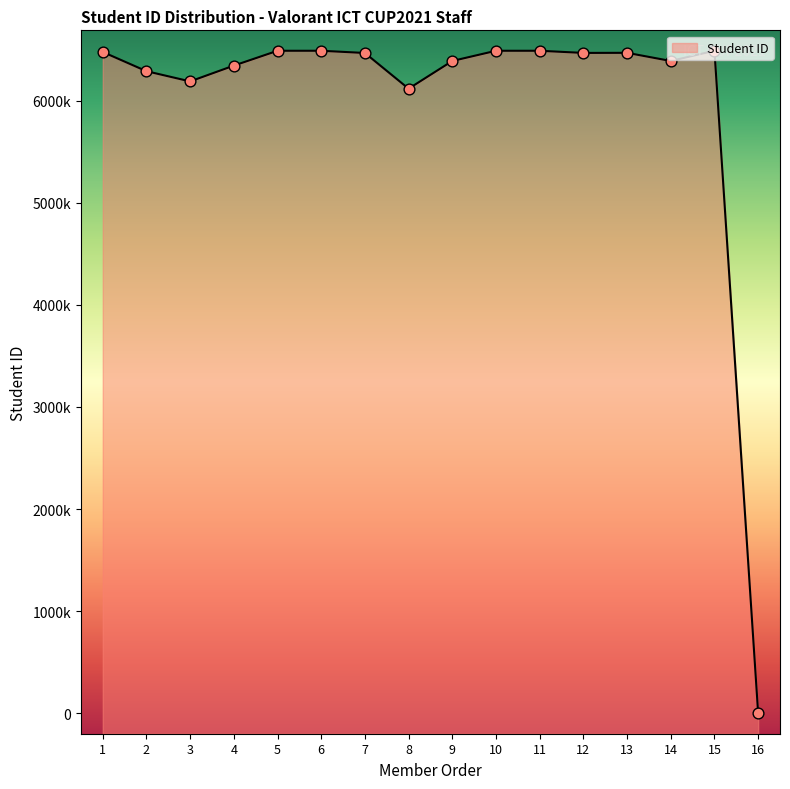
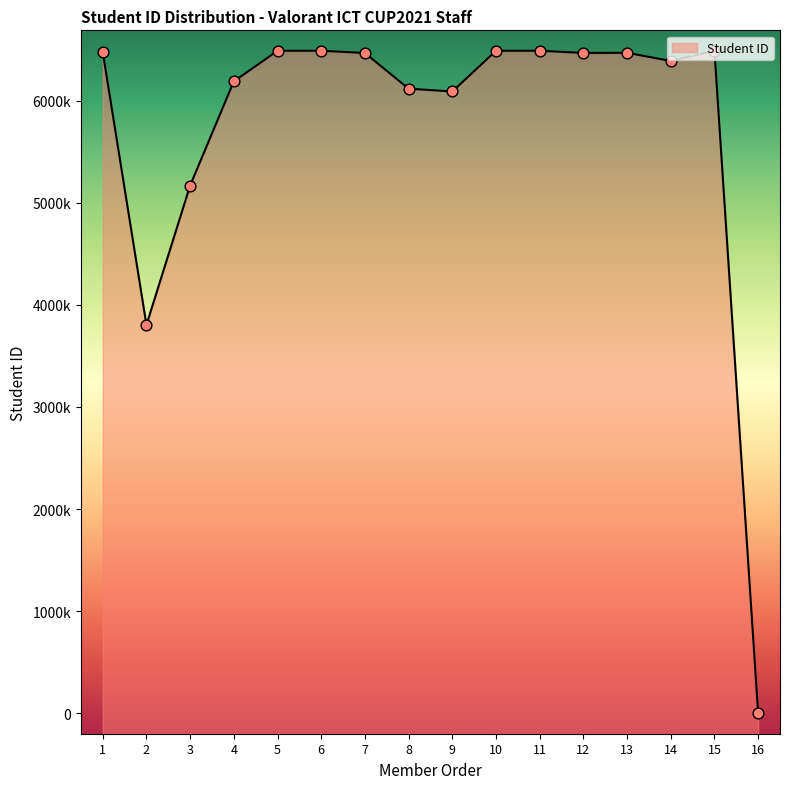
  {
    "1": 6480000,
-   "2": 6290000,
-   "3": 6190000,
-   "4": 6340000,
+   "2": 3800000,
+   "3": 5170000,
+   "4": 6190000,
    "5": 6490000,
    "6": 6490000,
    "7": 6470000,
    "8": 6120000,
-   "9": 6390000,
+   "9": 6090000,
    "10": 6490000,
    "11": 6490000,
    "12": 6470000,
    "13": 6470000,
    "14": 6390000,
    "16": 0
  }
